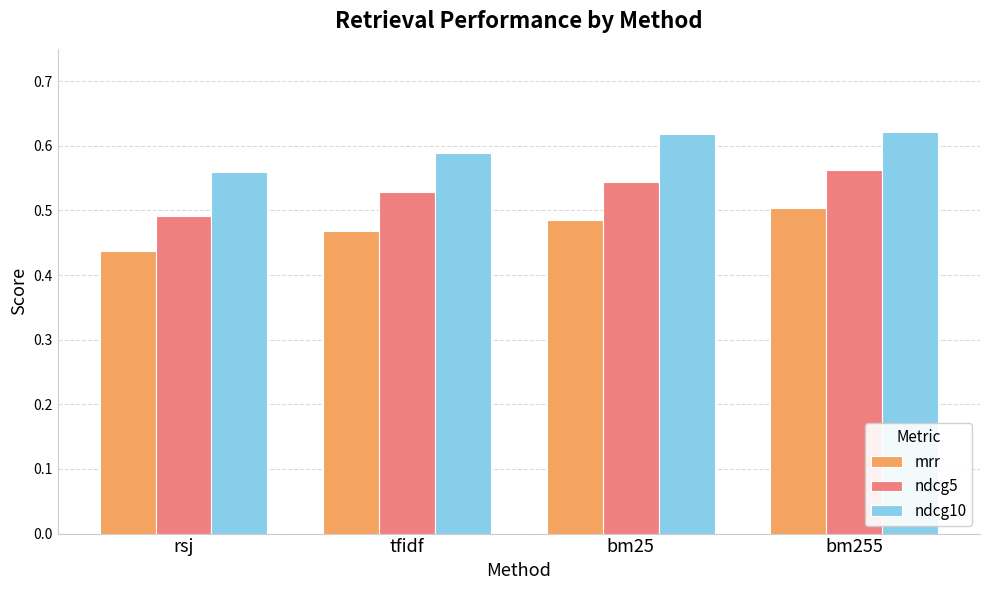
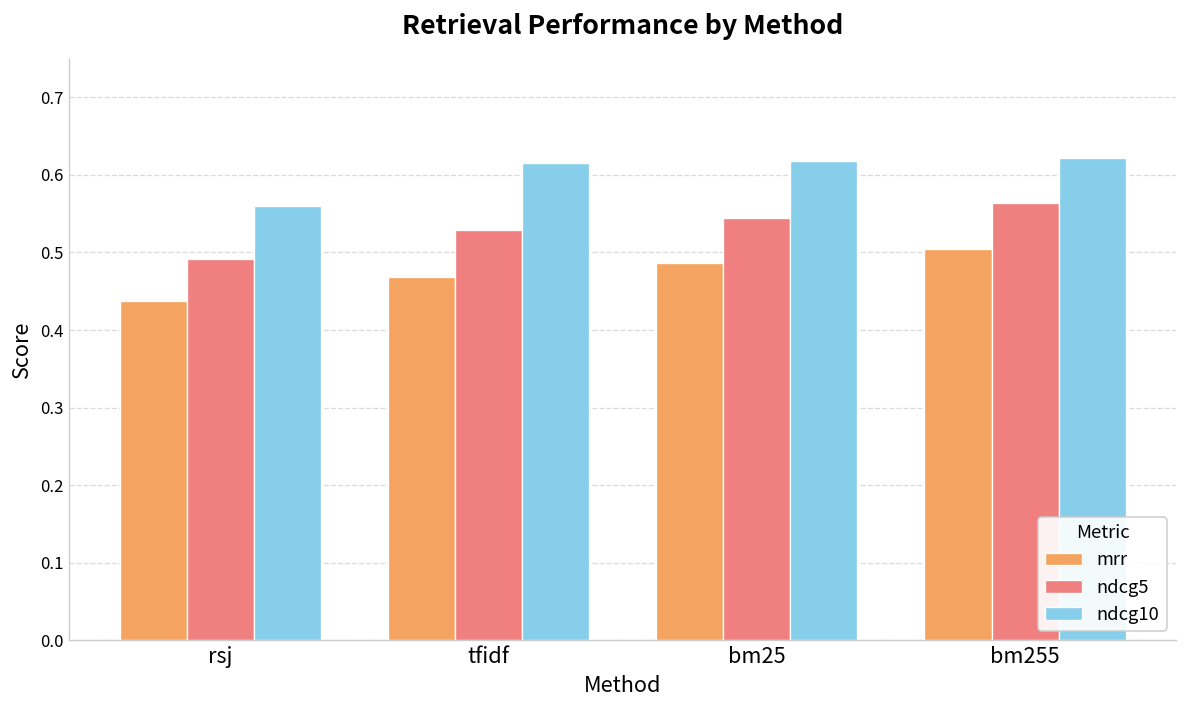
  {
    "ndcg10": {
      "rsj": 0.56,
-     "tfidf": 0.59,
+     "tfidf": 0.62,
      "bm25": 0.62,
      "bm255": 0.62
    }
  }
